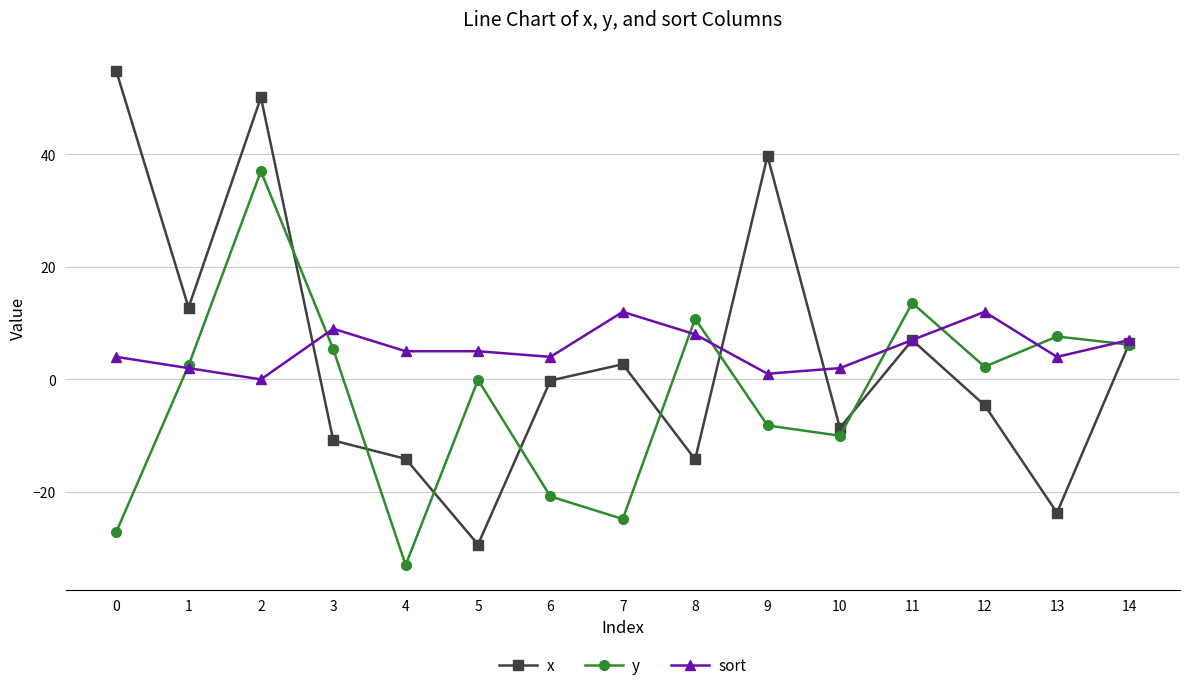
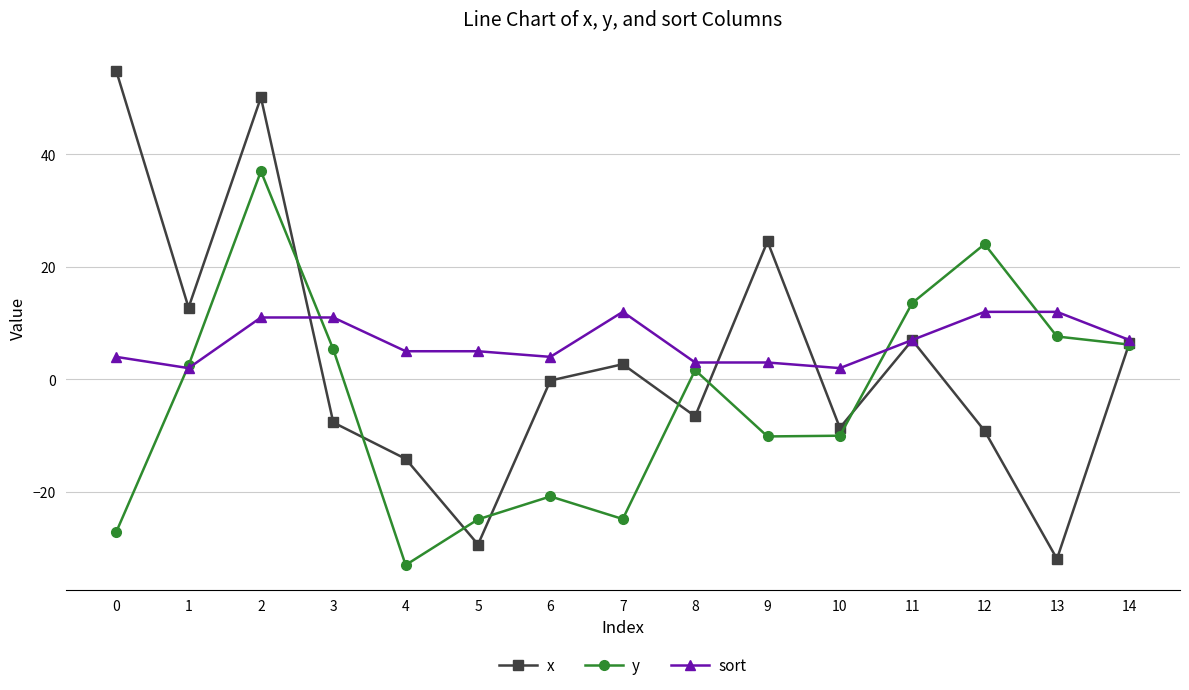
  {
    "x": {
      "0": 55,
      "1": 13,
      "2": 50,
-     "3": -11,
+     "3": -8,
      "4": -14,
      "5": -29,
      "6": 0,
      "7": 3,
-     "8": -14,
-     "9": 40,
+     "8": -7,
+     "9": 25,
      "10": -9,
-     "12": -5,
-     "13": -24
+     "12": -9,
+     "13": -32
    },
    "y": {
      "0": -27,
      "1": 2,
      "2": 37,
      "3": 5,
      "4": -33,
-     "5": 0,
+     "5": -25,
      "6": -21,
      "7": -25,
-     "8": 11,
-     "9": -8,
+     "8": 2,
+     "9": -10,
      "10": -10,
      "11": 14,
-     "12": 2,
+     "12": 24,
      "13": 8
    },
    "sort": {
      "0": 4,
      "1": 2,
-     "2": 0,
-     "3": 9,
+     "2": 11,
+     "3": 11,
      "4": 5,
      "5": 5,
      "6": 4,
      "7": 12,
-     "8": 8,
-     "9": 1,
+     "8": 3,
+     "9": 3,
      "10": 2,
      "12": 12,
-     "13": 4,
+     "13": 12,
      "14": 7
    }
  }
